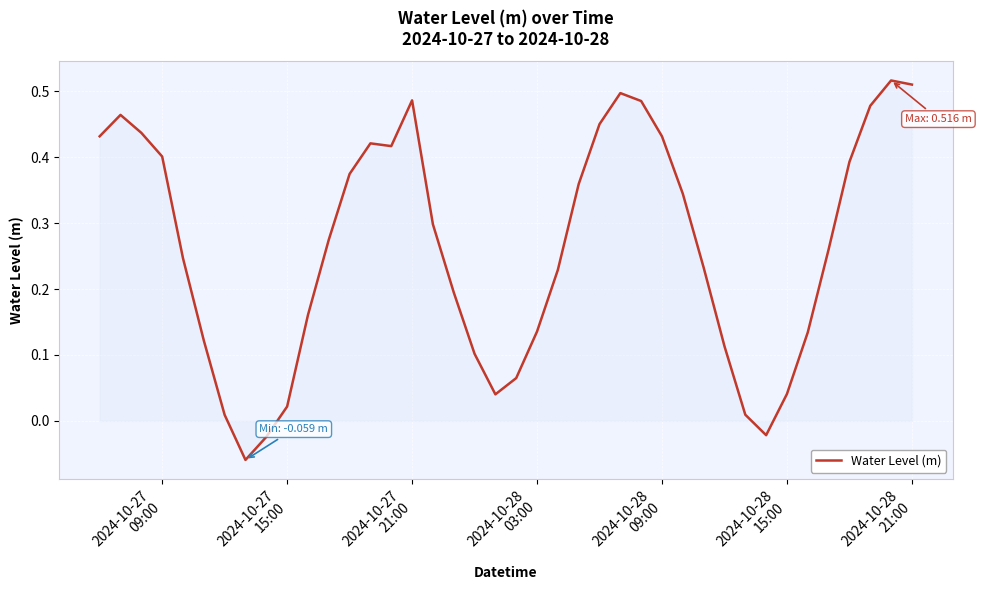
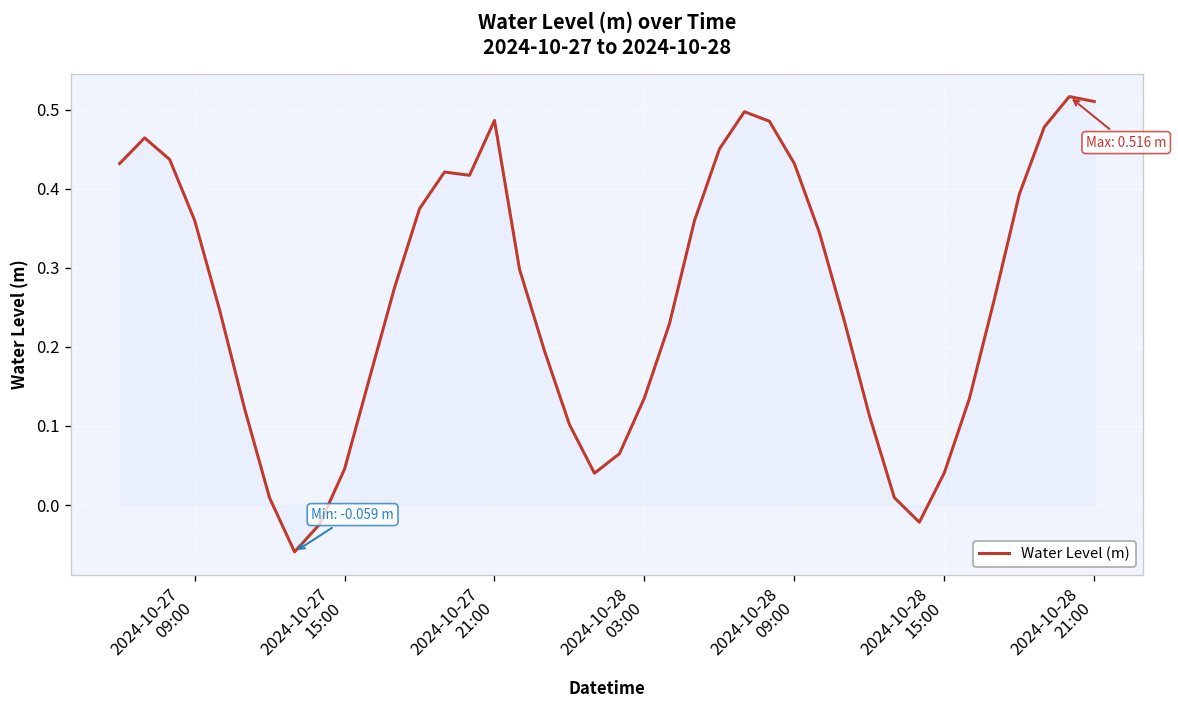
  {
    "Water Level (m)": {
-     "2024-10-27 09:00": 0.40,
-     "2024-10-27 15:00": 0.02
+     "2024-10-27 09:00": 0.36,
+     "2024-10-27 15:00": 0.05
    }
  }
